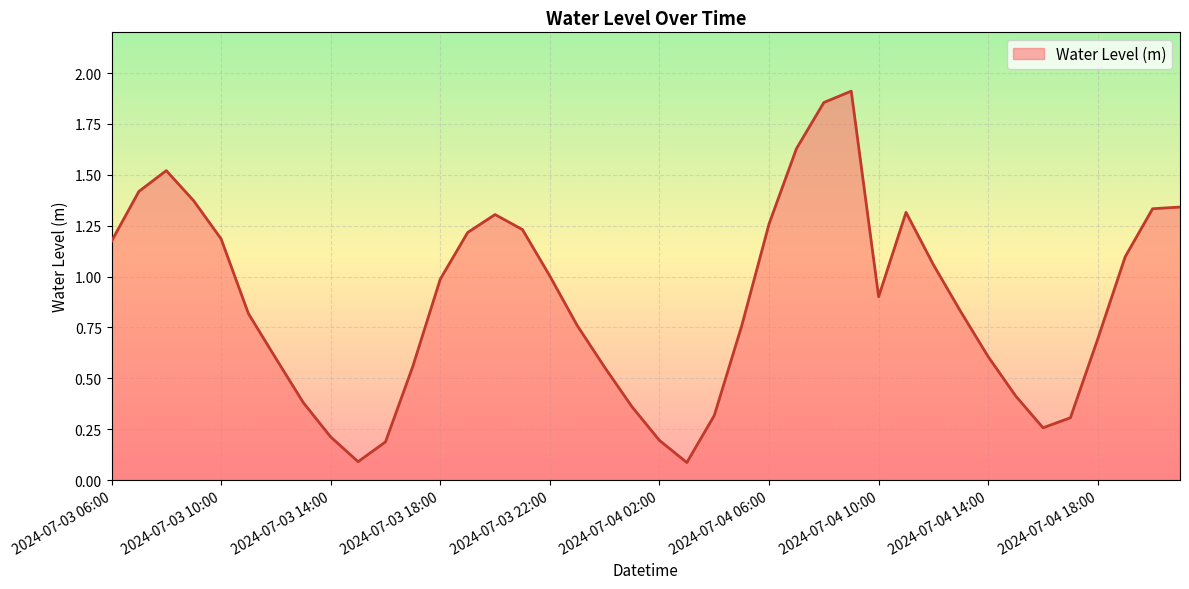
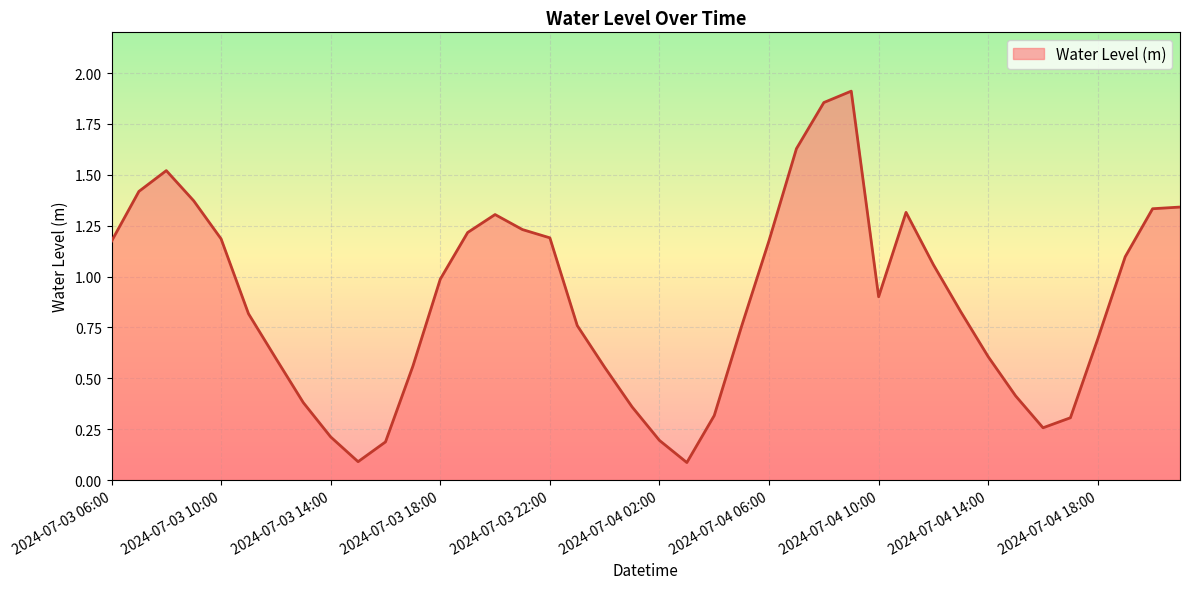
  {
    "2024-07-03 06:00": 1.17,
    "2024-07-03 10:00": 1.19,
    "2024-07-03 14:00": 0.21,
    "2024-07-03 18:00": 0.99,
-   "2024-07-03 22:00": 1.00,
+   "2024-07-03 22:00": 1.19,
    "2024-07-04 02:00": 0.19,
-   "2024-07-04 06:00": 1.26,
+   "2024-07-04 06:00": 1.18,
    "2024-07-04 10:00": 0.90,
    "2024-07-04 14:00": 0.61,
    "2024-07-04 18:00": 0.69
  }
